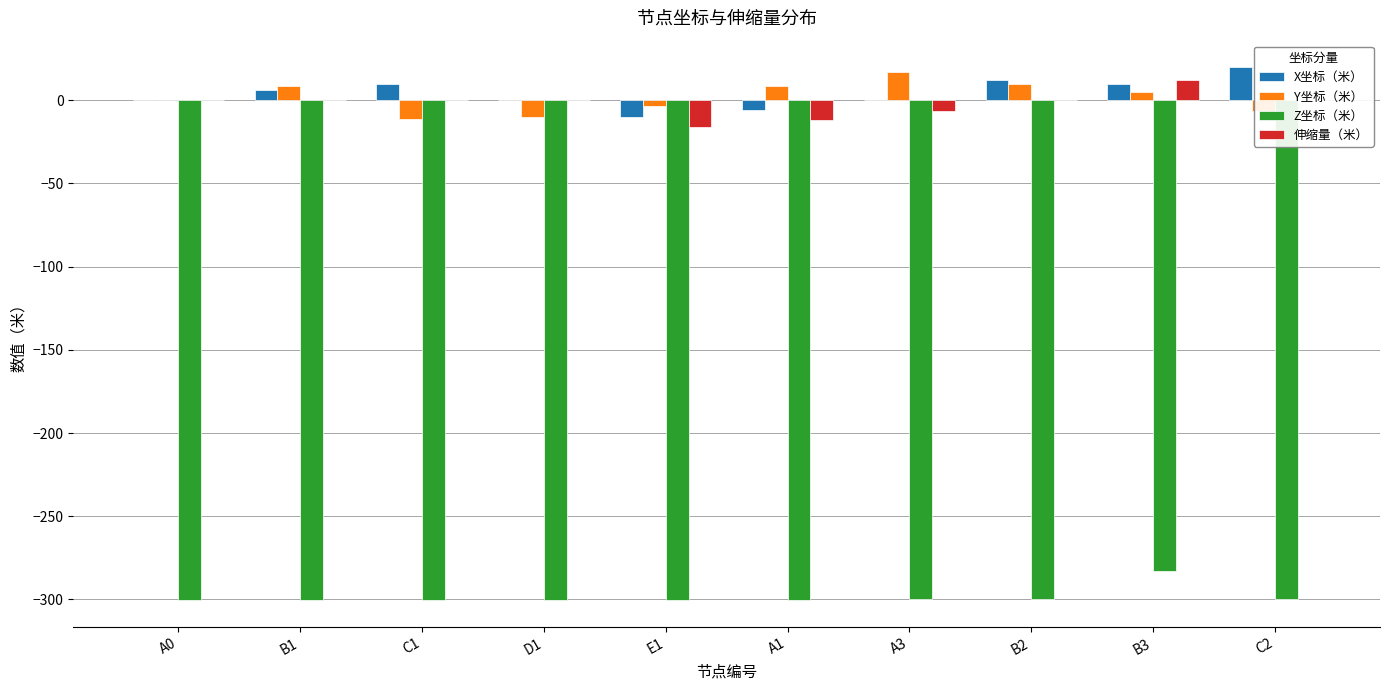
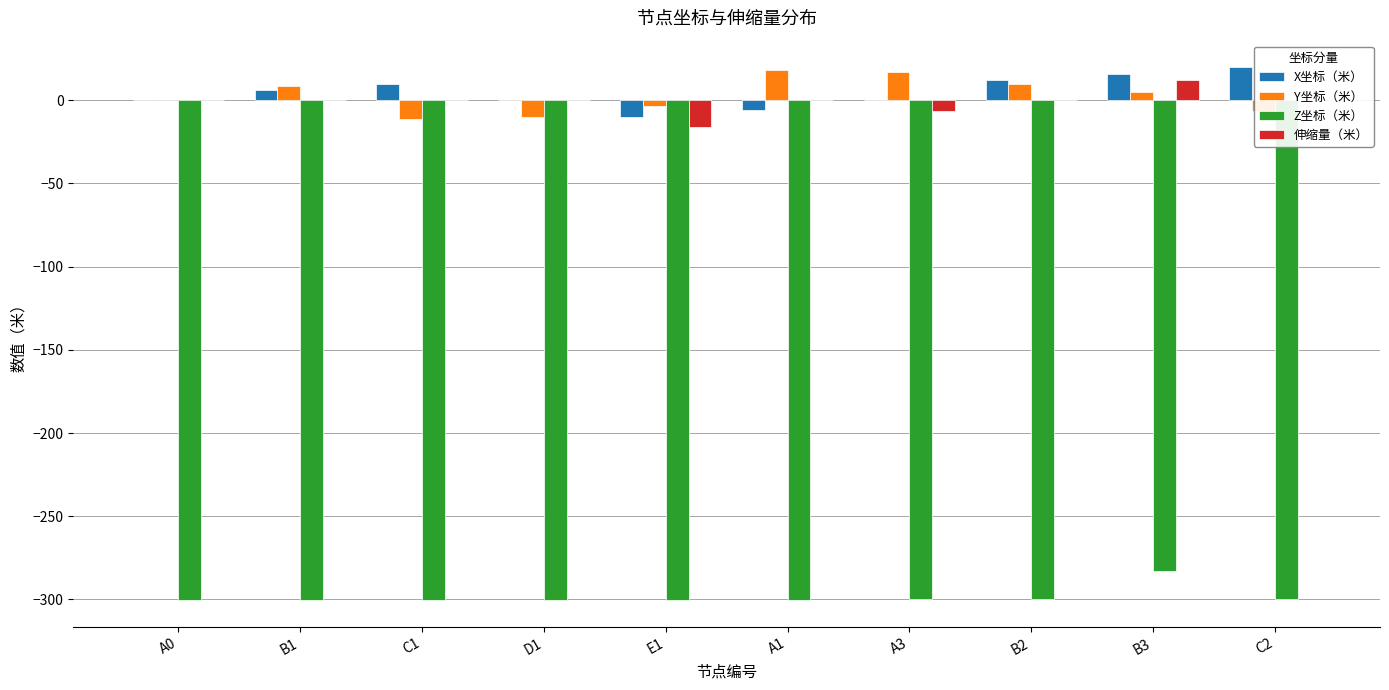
  {
    "X坐标（米）": {
      "A0": 0,
      "B1": 6,
      "C1": 10,
      "D1": 0,
      "E1": -10,
      "A1": -6,
      "A3": 0,
      "B2": 12,
-     "B3": 10,
+     "B3": 16,
      "C2": 20
    },
    "Y坐标（米）": {
      "A0": 0,
      "B1": 8,
      "C1": -12,
      "D1": -10,
      "E1": -3,
-     "A1": 8,
+     "A1": 18,
      "A3": 17,
      "B2": 10,
      "B3": 5
    },
    "Z坐标（米）": {
      "A0": -301,
      "B1": -300,
      "C1": -300,
      "D1": -300,
      "E1": -300,
      "A1": -300,
      "A3": -300,
      "B2": -300,
      "B3": -283,
      "C2": -300
    },
    "伸缩量（米）": {
      "E1": -16,
-     "A1": -12,
+     "A1": 0,
      "A3": -6,
      "B3": 12
    }
  }
